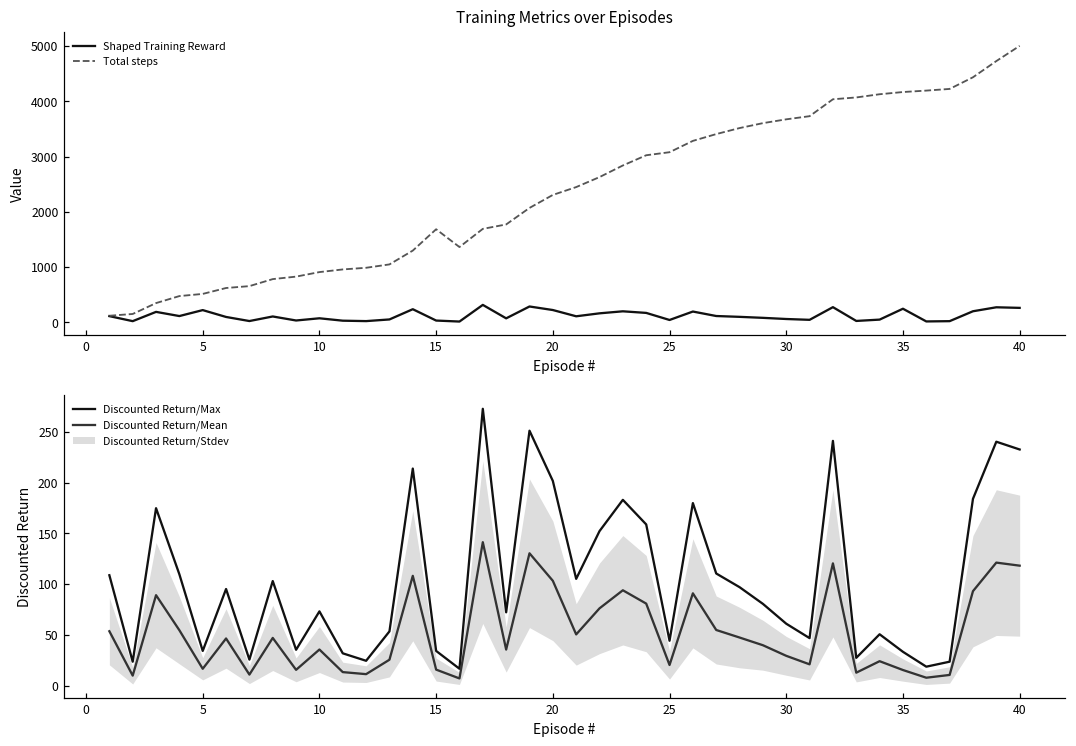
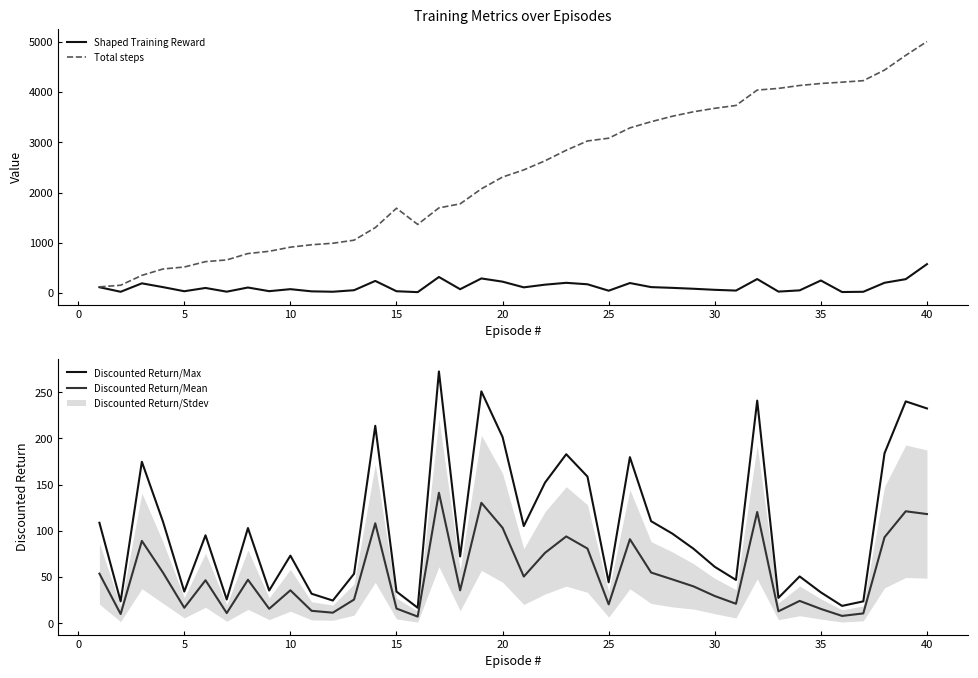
  {
    "Training Metrics over Episodes": {
      "Shaped Training Reward": {
-       "5": 200,
+       "5": 0,
        "10": 100,
        "15": 0,
        "20": 200,
        "25": 0,
        "30": 100,
        "35": 200,
-       "40": 300
+       "40": 600
      },
      "Total steps": {
        "5": 500,
        "10": 900,
        "15": 1700,
        "20": 2300,
        "25": 3100,
        "30": 3700,
        "35": 4200,
        "40": 5000
      }
    }
  }
